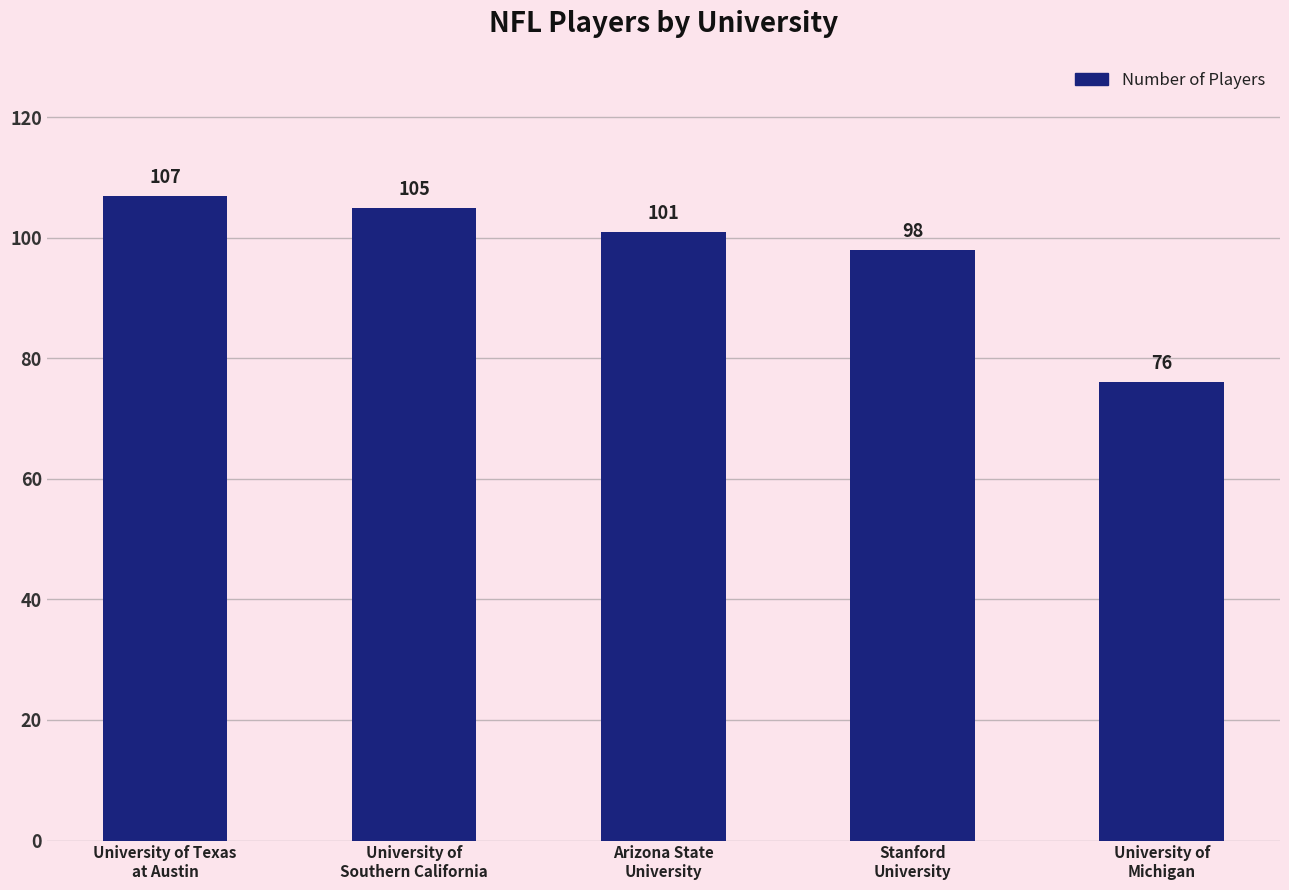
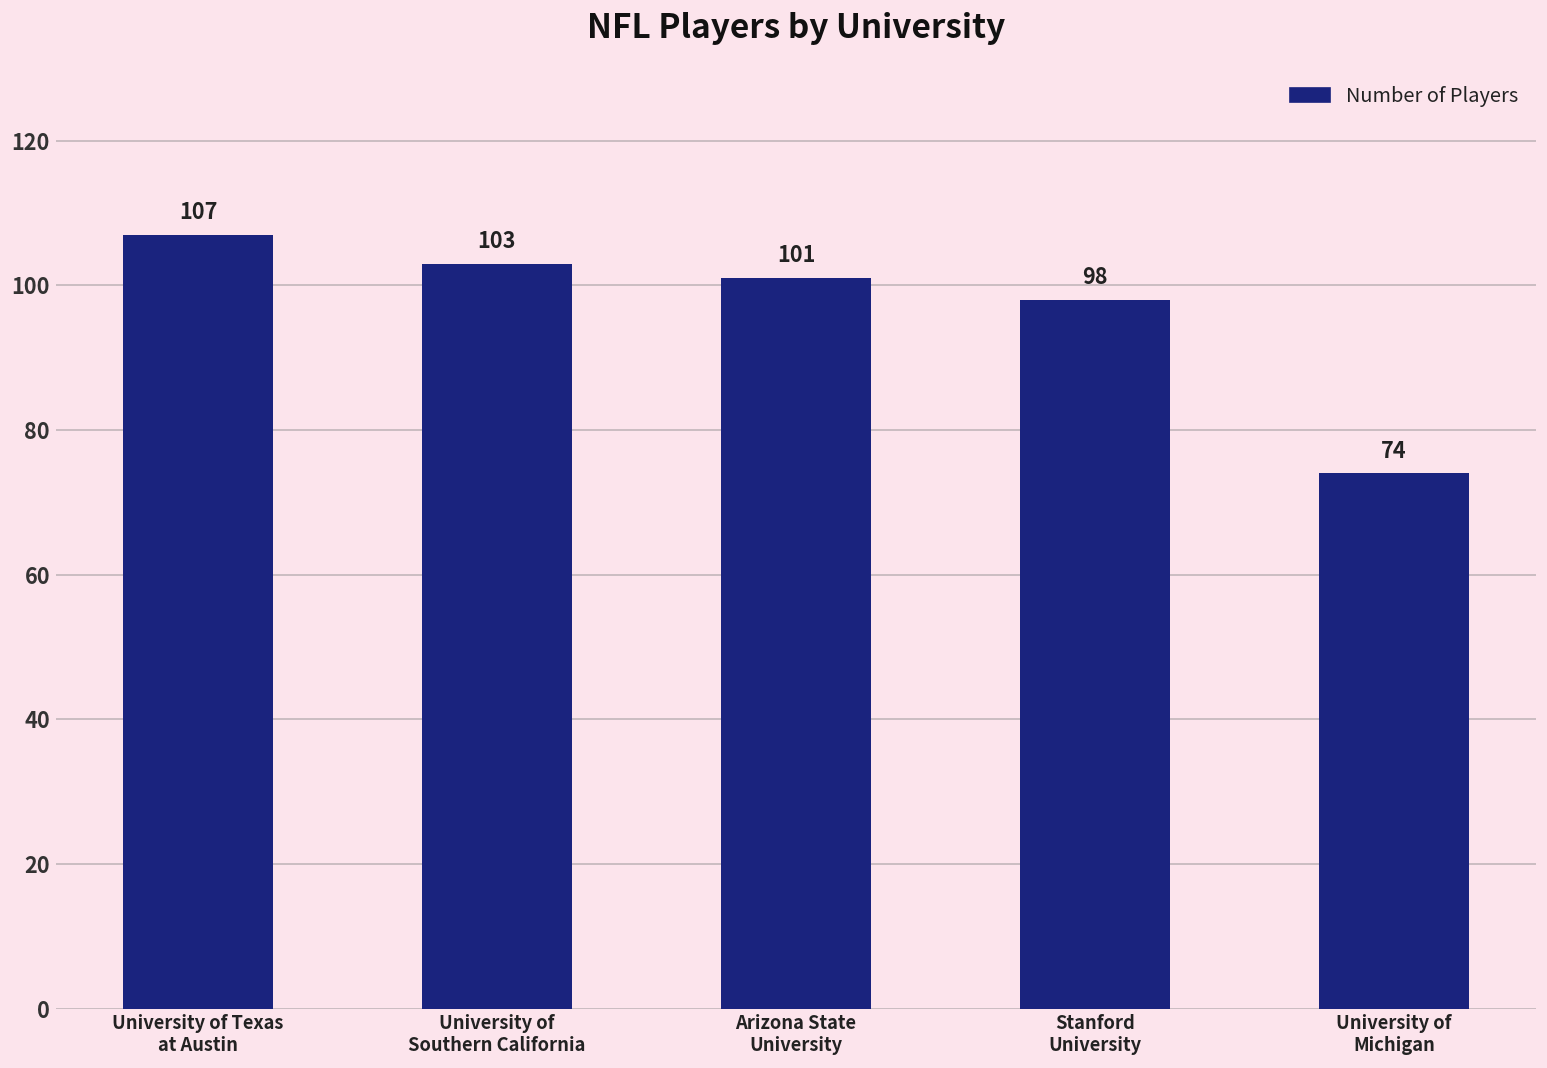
  {
    "University of Texas at Austin": 107,
-   "University of Southern California": 105,
+   "University of Southern California": 103,
    "Arizona State University": 101,
    "Stanford University": 98,
-   "University of Michigan": 76
+   "University of Michigan": 74
  }
